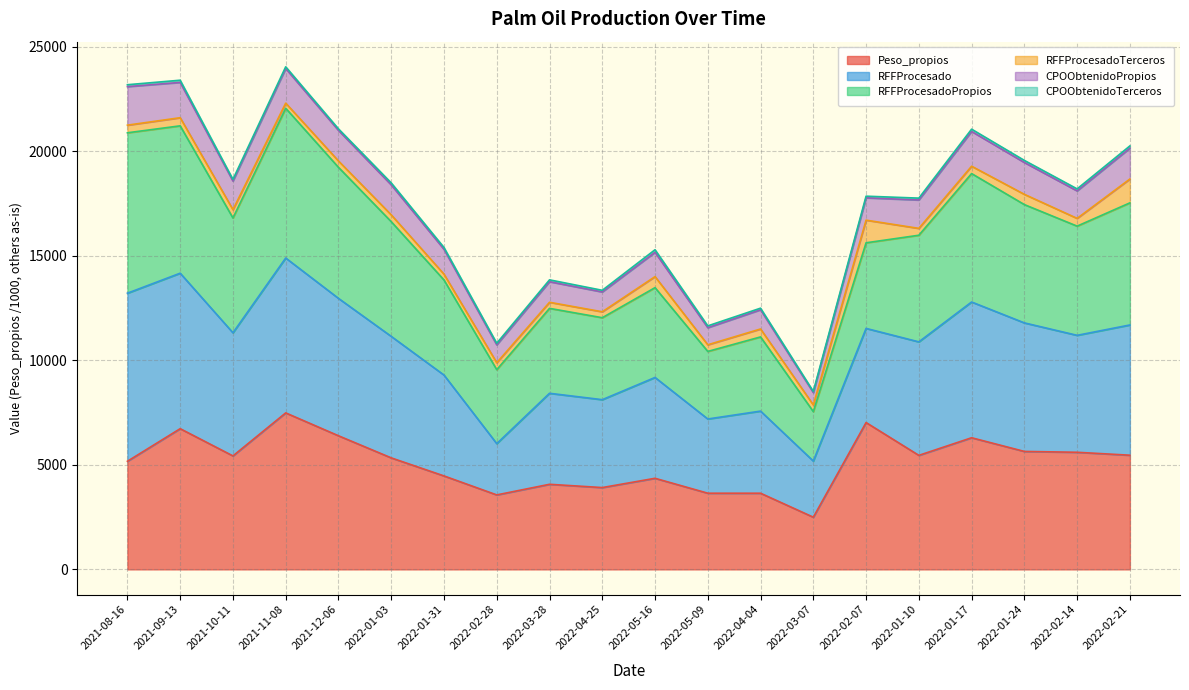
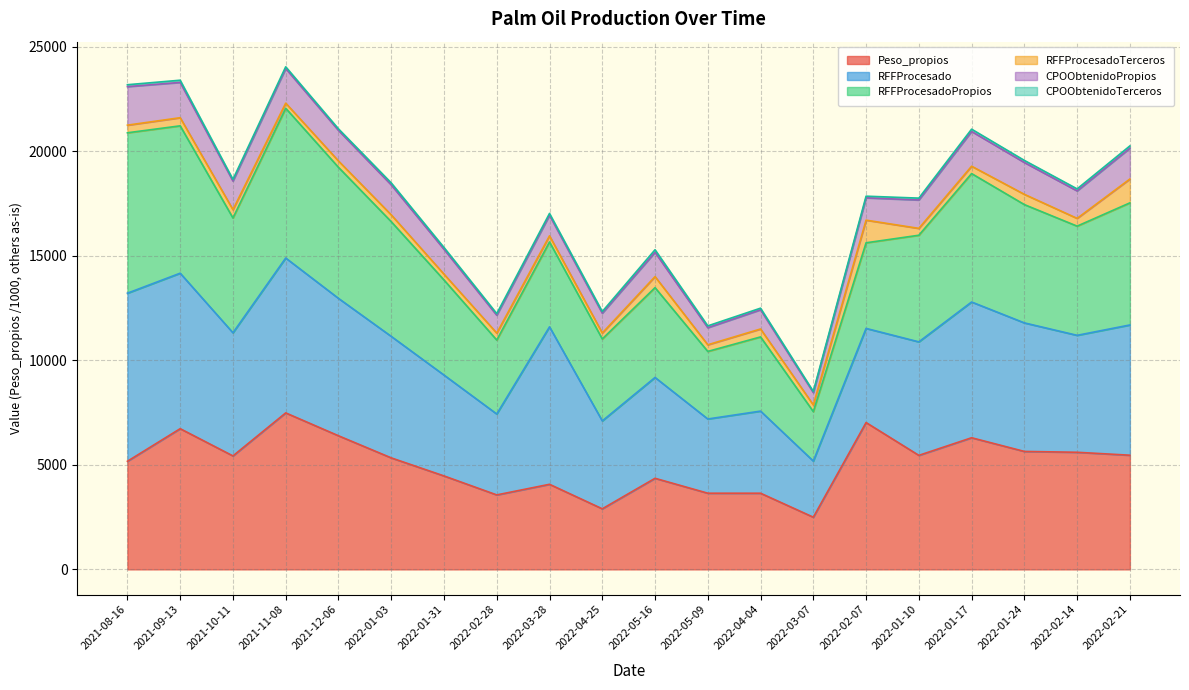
  {
    "Peso_propios": {
      "2021-08-16": 5200,
      "2021-09-13": 6700,
      "2021-10-11": 5400,
      "2021-11-08": 7500,
      "2021-12-06": 6400,
      "2022-01-03": 5300,
      "2022-01-31": 4500,
      "2022-02-28": 3600,
      "2022-03-28": 4100,
-     "2022-04-25": 3900,
+     "2022-04-25": 2900,
      "2022-05-16": 4400,
      "2022-05-09": 3600,
      "2022-04-04": 3600,
      "2022-03-07": 2500,
      "2022-02-07": 7000,
      "2022-01-10": 5500,
      "2022-01-17": 6300,
      "2022-01-24": 5600,
      "2022-02-14": 5600,
      "2022-02-21": 5500
    },
    "RFFProcesado": {
      "2021-08-16": 8000,
      "2021-09-13": 7400,
      "2021-10-11": 5900,
      "2021-11-08": 7400,
      "2021-12-06": 6600,
      "2022-01-03": 5800,
      "2022-01-31": 4800,
-     "2022-02-28": 2500,
-     "2022-03-28": 4400,
+     "2022-02-28": 3900,
+     "2022-03-28": 7500,
      "2022-04-25": 4200,
      "2022-05-16": 4800,
      "2022-05-09": 3500,
      "2022-04-04": 3900,
      "2022-03-07": 2700,
      "2022-02-07": 4500,
      "2022-01-10": 5400,
      "2022-01-17": 6500,
      "2022-01-24": 6100,
      "2022-02-14": 5600,
      "2022-02-21": 6200
    },
    "RFFProcesadoTerceros": {
      "2021-08-16": 400,
      "2021-09-13": 400,
      "2021-10-11": 400,
      "2021-11-08": 200,
      "2021-12-06": 300,
      "2022-01-03": 300,
      "2022-01-31": 300,
      "2022-02-28": 300,
      "2022-03-28": 300,
      "2022-04-25": 300,
      "2022-05-16": 500,
      "2022-05-09": 300,
      "2022-04-04": 400,
      "2022-03-07": 300,
      "2022-02-07": 1100,
      "2022-01-10": 300,
      "2022-01-17": 400,
      "2022-01-24": 500,
      "2022-02-14": 400,
      "2022-02-21": 1100
    },
    "CPOObtenidoPropios": {
      "2022-05-16": 1200
    }
  }
